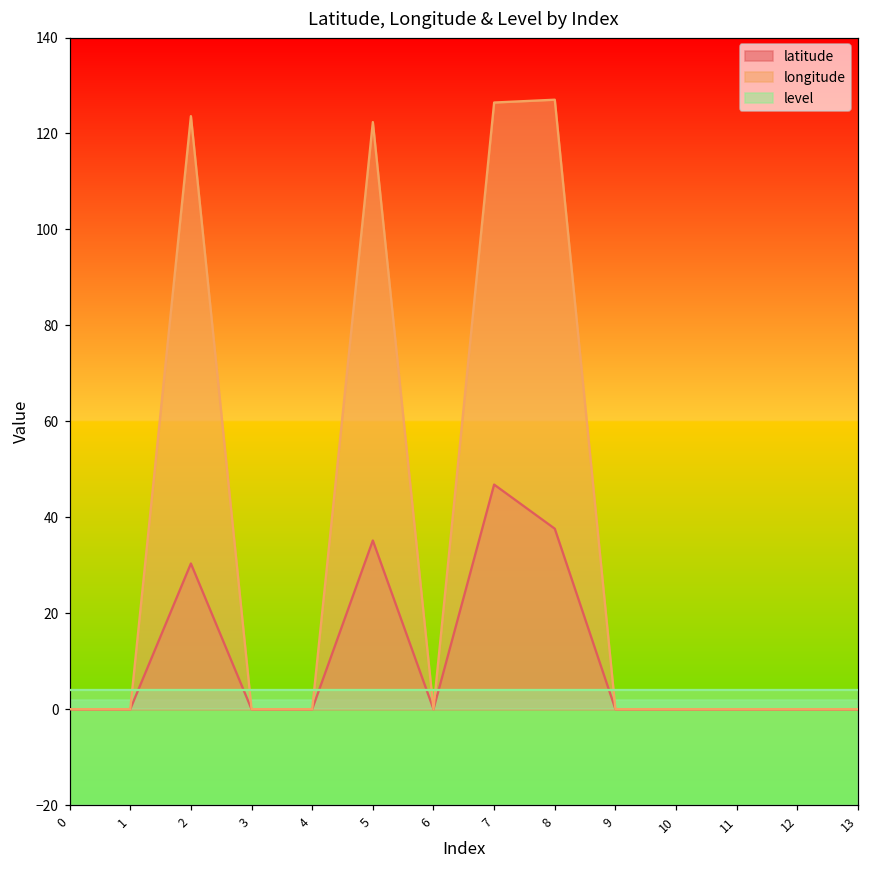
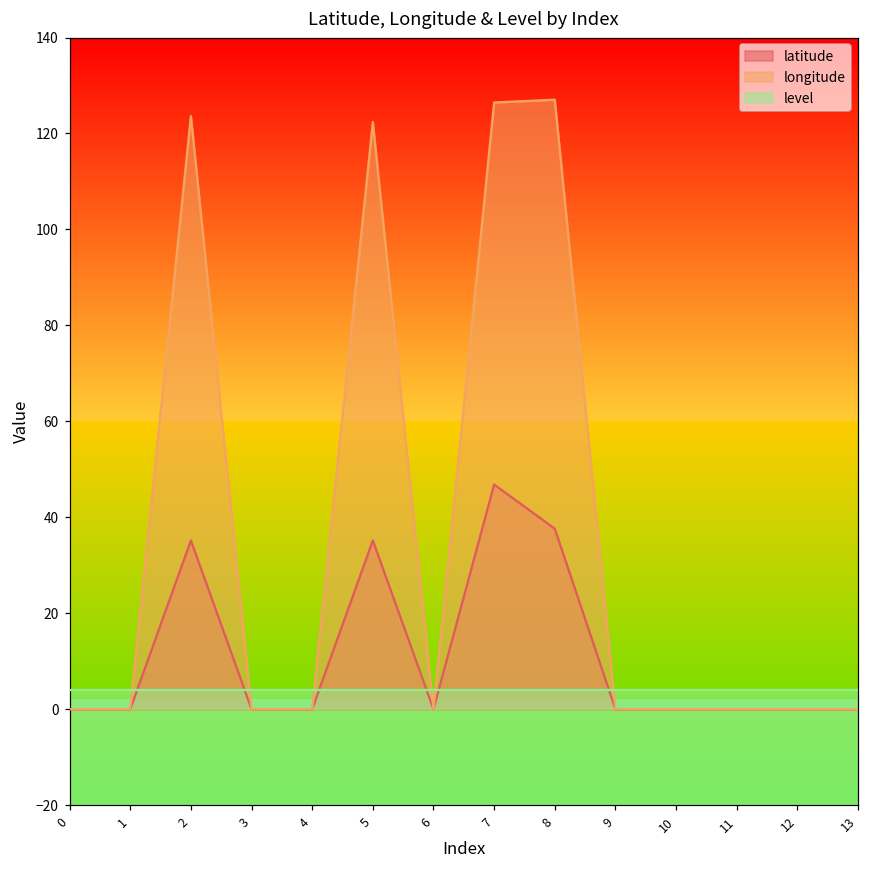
  {
    "latitude": {
-     "2": 30,
+     "2": 35,
      "5": 35,
      "7": 47,
      "8": 38
    },
    "longitude": {
      "2": 124,
      "5": 122,
      "7": 126,
      "8": 127
    },
    "level": {
      "0": 4,
      "1": 4,
      "2": 4,
      "3": 4,
      "4": 4,
      "5": 4,
      "6": 4,
      "7": 4,
      "8": 4,
      "9": 4,
      "10": 4,
      "11": 4,
      "12": 4,
      "13": 4
    }
  }
